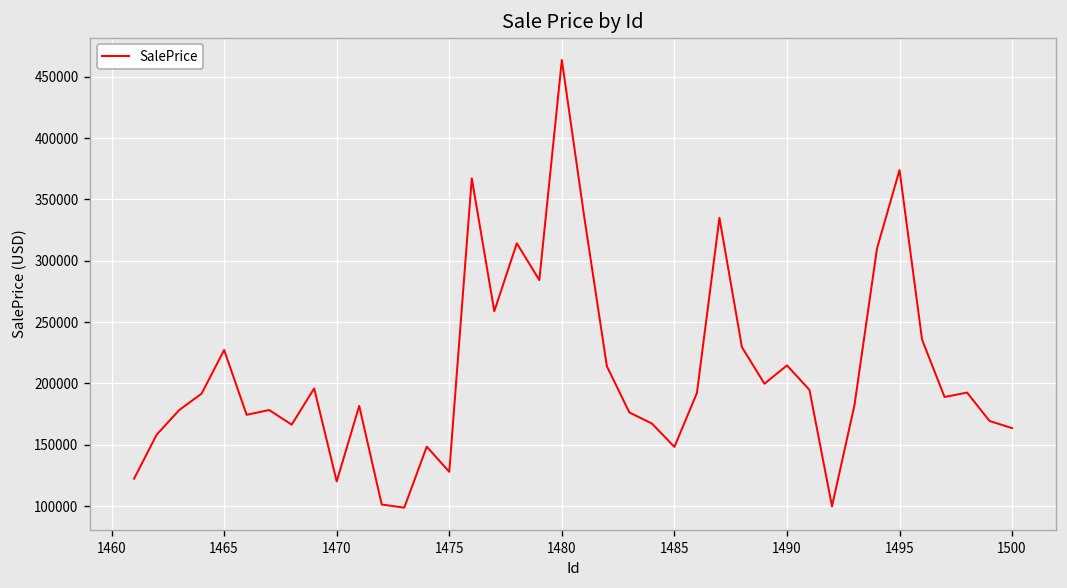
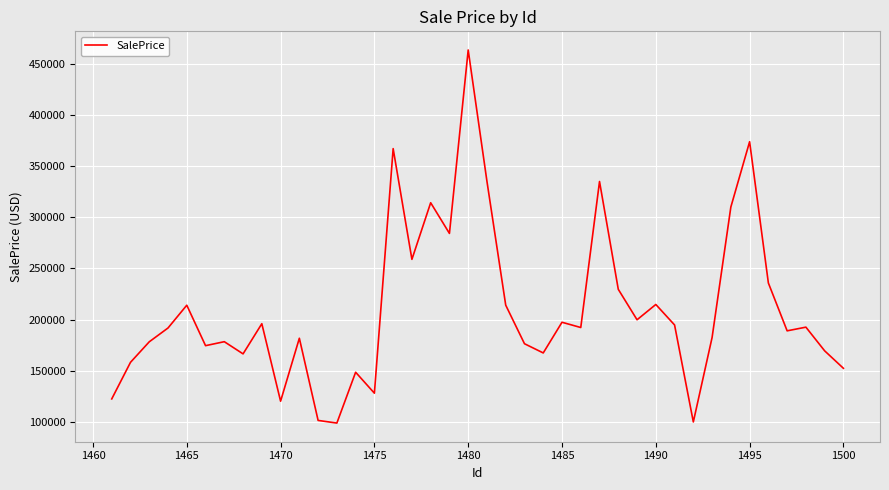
  {
-   "1465": 227000,
+   "1465": 214000,
    "1470": 120000,
    "1475": 128000,
    "1480": 464000,
-   "1485": 148000,
+   "1485": 197000,
    "1490": 215000,
    "1495": 374000,
-   "1500": 164000
+   "1500": 152000
  }
